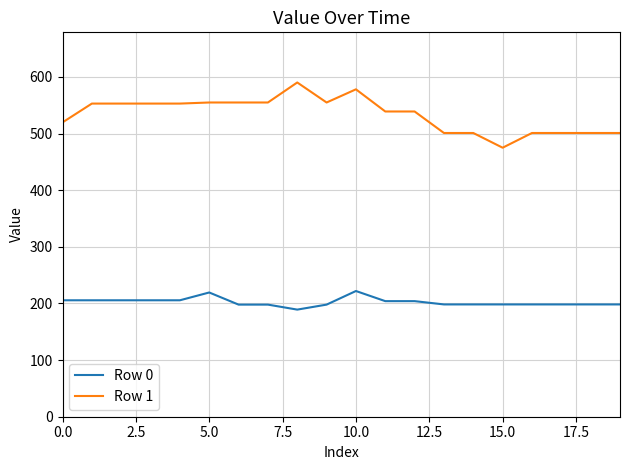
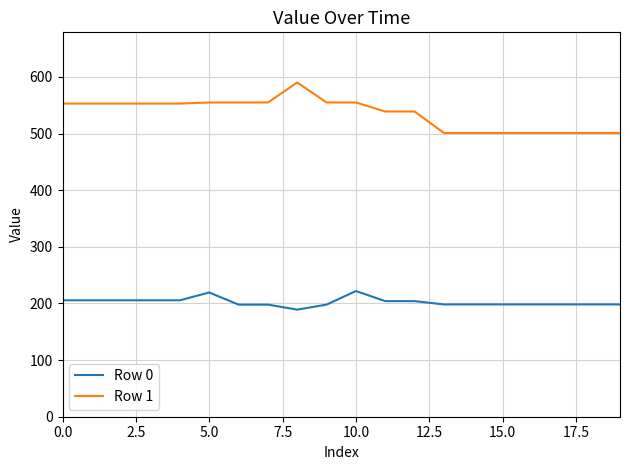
  {
    "Row 0": {
      "0.0": 210,
      "5.0": 220,
      "10.0": 220,
      "15.0": 200
    },
    "Row 1": {
-     "0.0": 520,
+     "0.0": 550,
      "5.0": 550,
-     "10.0": 580,
-     "15.0": 480
+     "10.0": 550,
+     "15.0": 500
    }
  }
